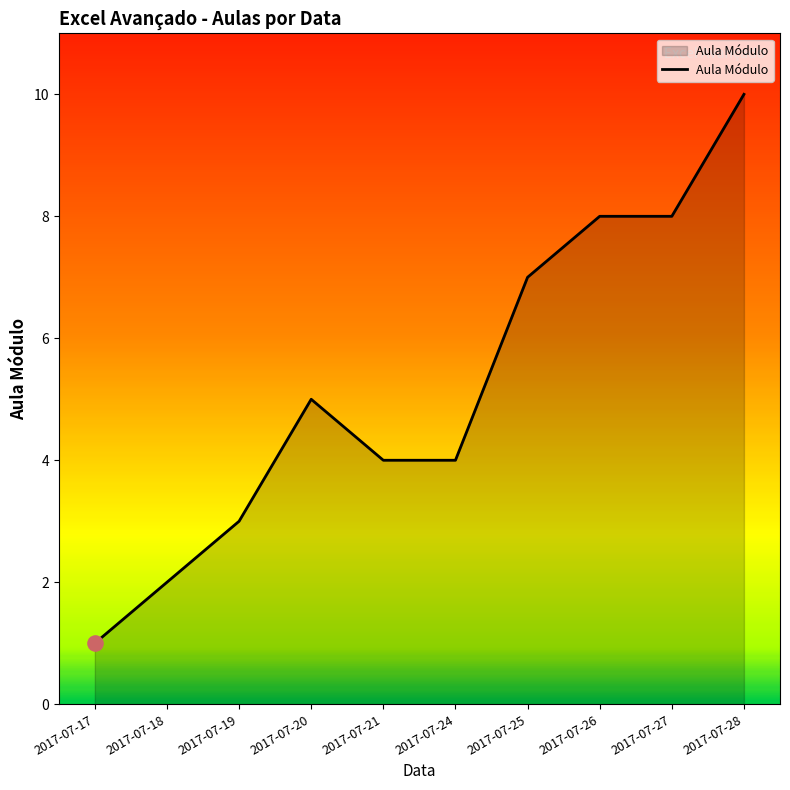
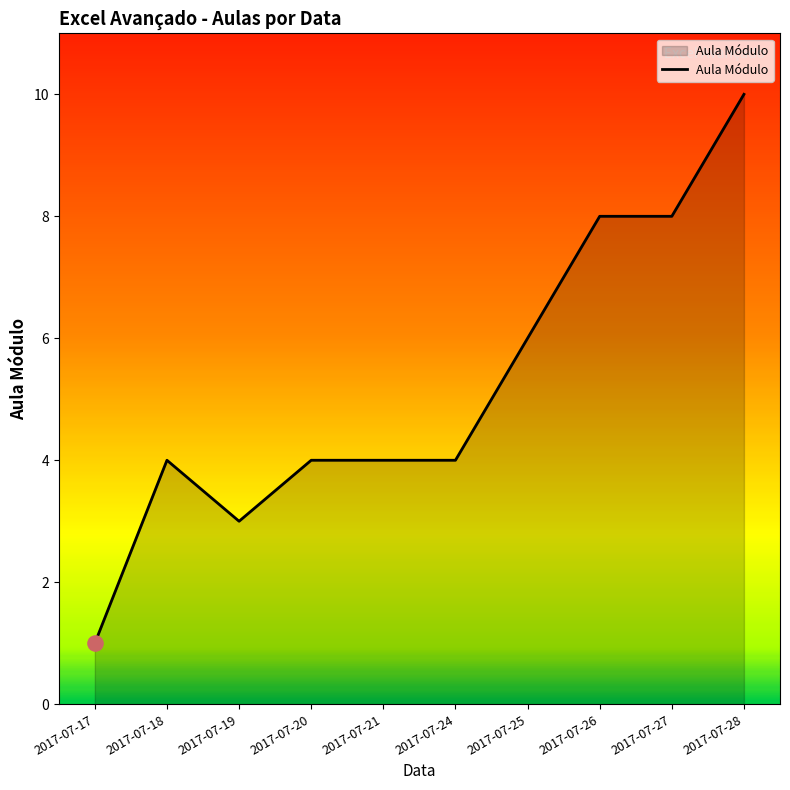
  {
    "Aula Módulo": {
-     "2017-07-18": 2,
+     "2017-07-18": 4,
      "2017-07-19": 3,
-     "2017-07-20": 5,
+     "2017-07-20": 4,
      "2017-07-21": 4,
      "2017-07-24": 4,
-     "2017-07-25": 7,
+     "2017-07-25": 6,
      "2017-07-26": 8,
      "2017-07-27": 8,
      "2017-07-28": 10
    }
  }
